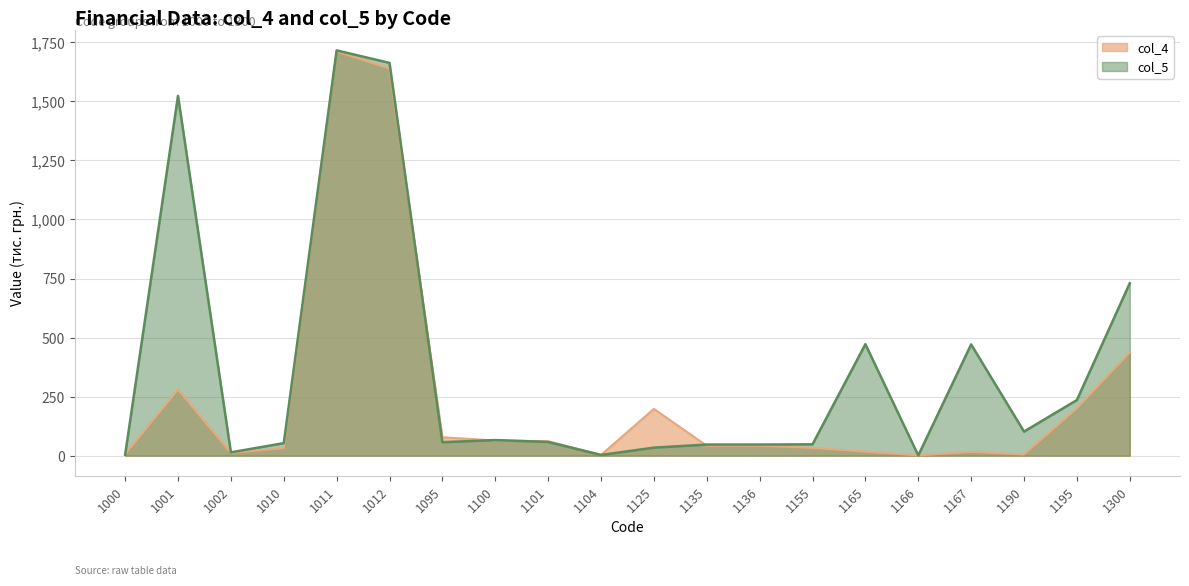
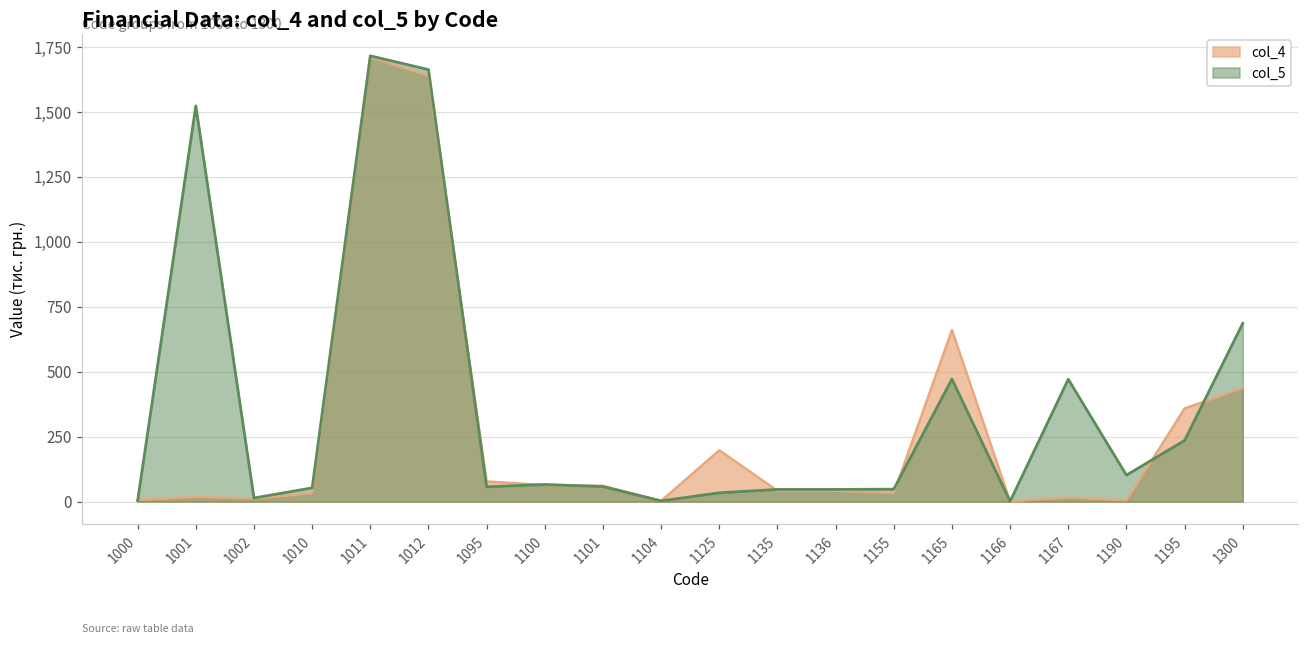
  {
    "col_4": {
-     "1001": "280",
+     "1001": "20",
      "1010": "30",
      "1012": "1,640",
      "1095": "80",
      "1125": "200",
      "1155": "30",
-     "1165": "20",
+     "1165": "660",
      "1167": "20",
      "1190": "10",
-     "1195": "200",
+     "1195": "360",
      "1300": "440"
    },
    "col_5": {
      "1001": "1,520",
      "1010": "50",
      "1012": "1,660",
      "1095": "60",
      "1125": "30",
      "1155": "50",
      "1165": "470",
      "1167": "470",
      "1190": "100",
      "1195": "240",
-     "1300": "730"
+     "1300": "690"
    }
  }
